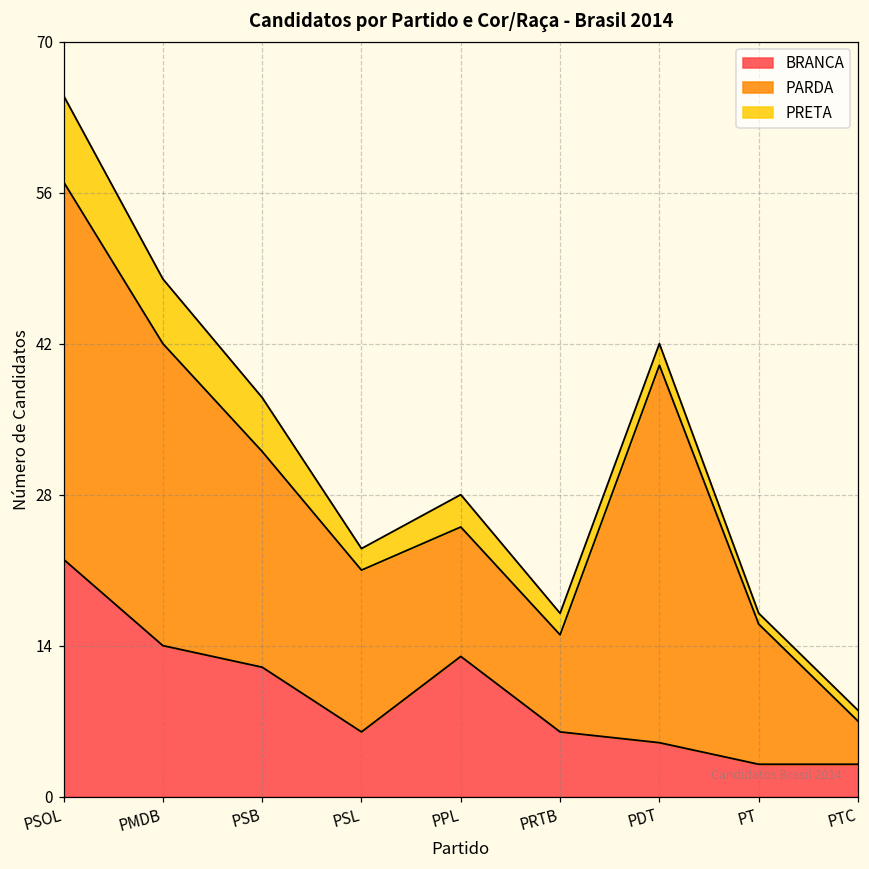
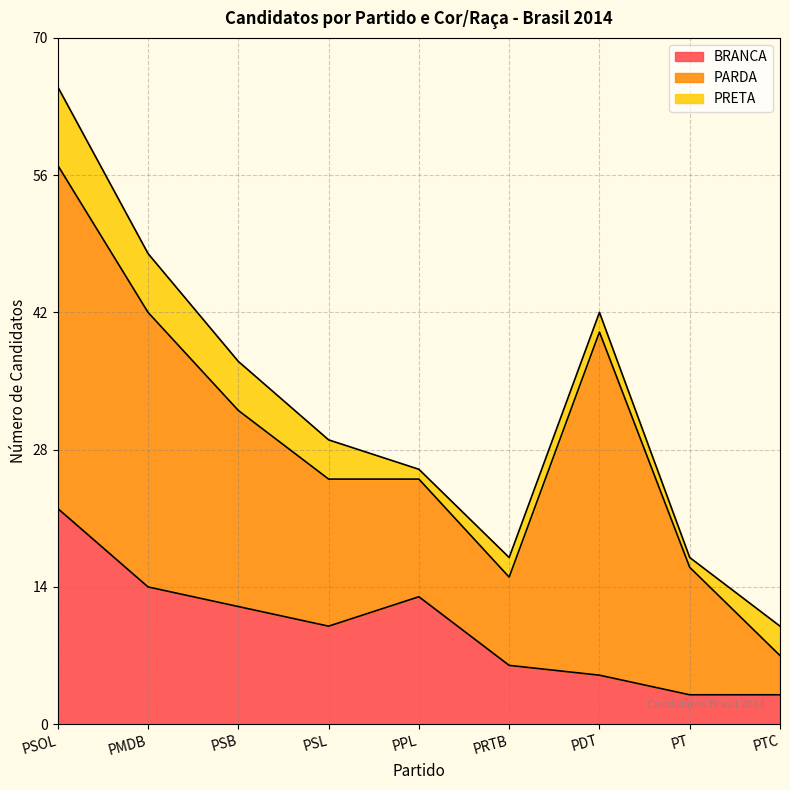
  {
    "BRANCA": {
      "PSOL": 22,
      "PMDB": 14,
      "PSB": 12,
-     "PSL": 6,
+     "PSL": 10,
      "PPL": 13,
      "PRTB": 6,
      "PDT": 5,
      "PTC": 3
    },
    "PARDA": {
      "PSOL": 35,
      "PMDB": 28,
      "PSB": 20,
      "PSL": 15,
      "PPL": 12,
      "PRTB": 9,
      "PDT": 35,
      "PT": 13,
      "PTC": 4
    },
    "PRETA": {
      "PSOL": 8,
      "PMDB": 6,
      "PSB": 5,
-     "PSL": 2,
-     "PPL": 3,
+     "PSL": 4,
+     "PPL": 1,
      "PRTB": 2,
      "PDT": 2,
      "PT": 1,
-     "PTC": 1
+     "PTC": 3
    }
  }
